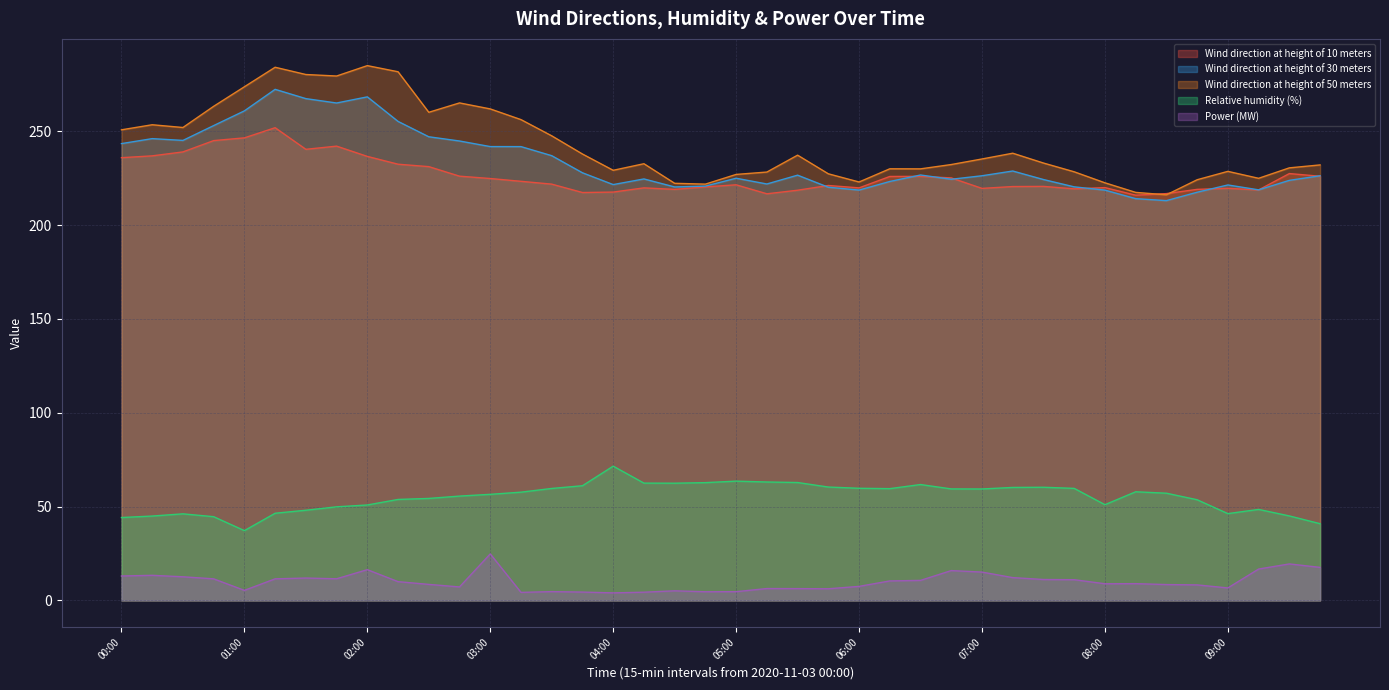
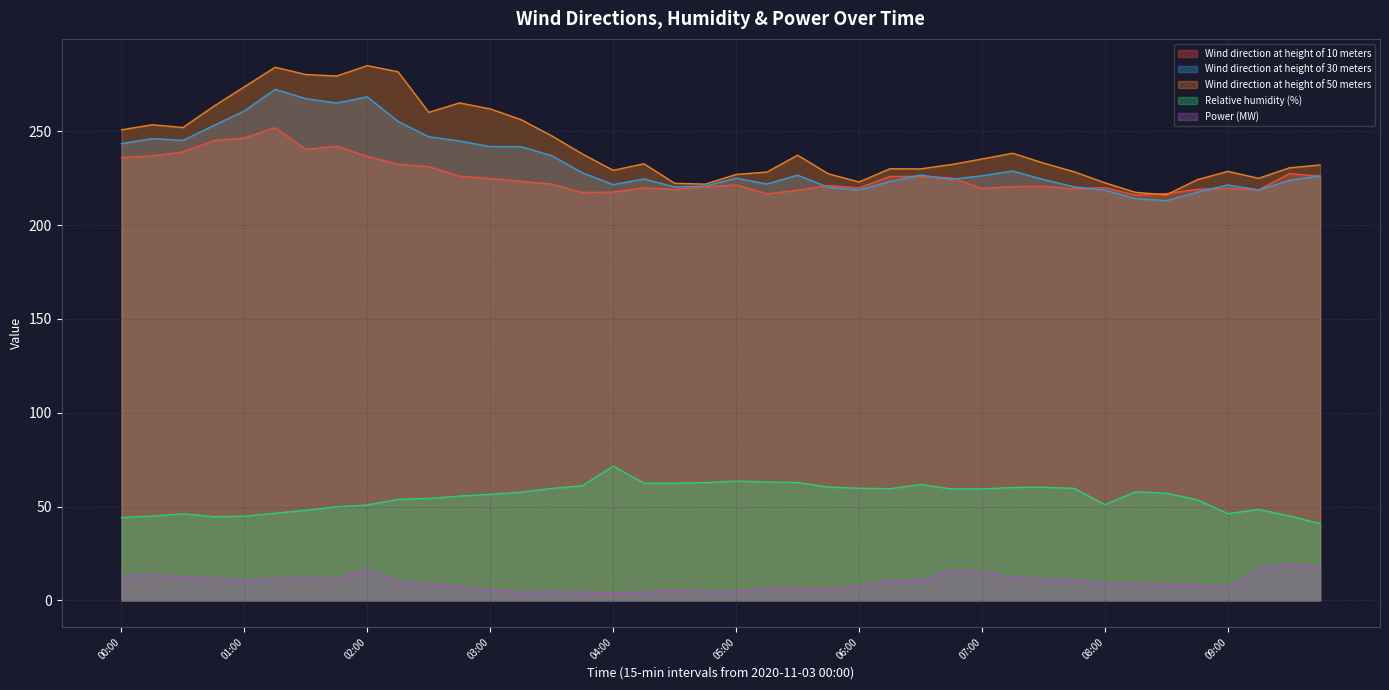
  {
    "Wind direction at height of 30 meters": {
      "00:00": 243,
      "01:00": 261,
      "02:00": 268,
      "03:00": 242,
      "04:00": 222,
      "05:00": 225,
      "07:00": 226,
      "09:00": 221
    },
    "Relative humidity (%)": {
      "00:00": 44,
-     "01:00": 37,
+     "01:00": 45,
      "02:00": 51,
      "03:00": 57,
      "04:00": 72,
      "05:00": 64,
      "06:00": 60,
      "07:00": 59,
      "08:00": 51,
      "09:00": 46
    },
    "Power (MW)": {
      "00:00": 13,
-     "01:00": 5,
+     "01:00": 11,
      "02:00": 16,
-     "03:00": 25,
+     "03:00": 5,
      "04:00": 4,
      "05:00": 5,
      "06:00": 7,
      "07:00": 15,
      "08:00": 9,
      "09:00": 7
    }
  }
